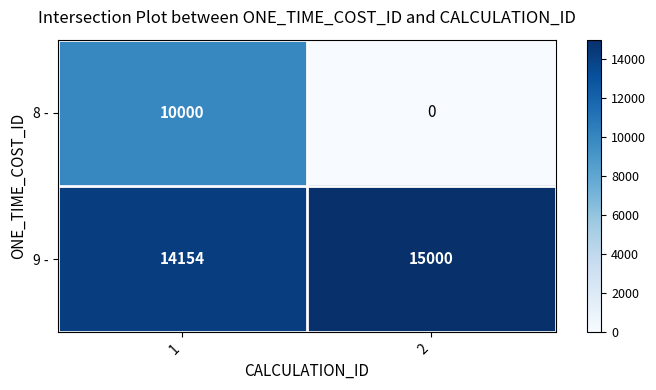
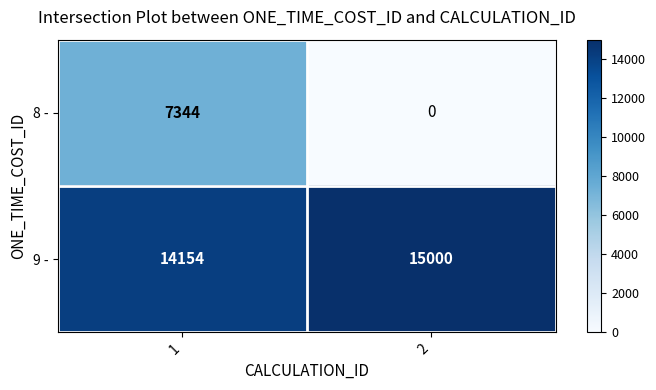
  {
    "8 -": {
-     "1": 10000,
+     "1": 7344,
      "2": 0
    },
    "9 -": {
      "1": 14154,
      "2": 15000
    }
  }
